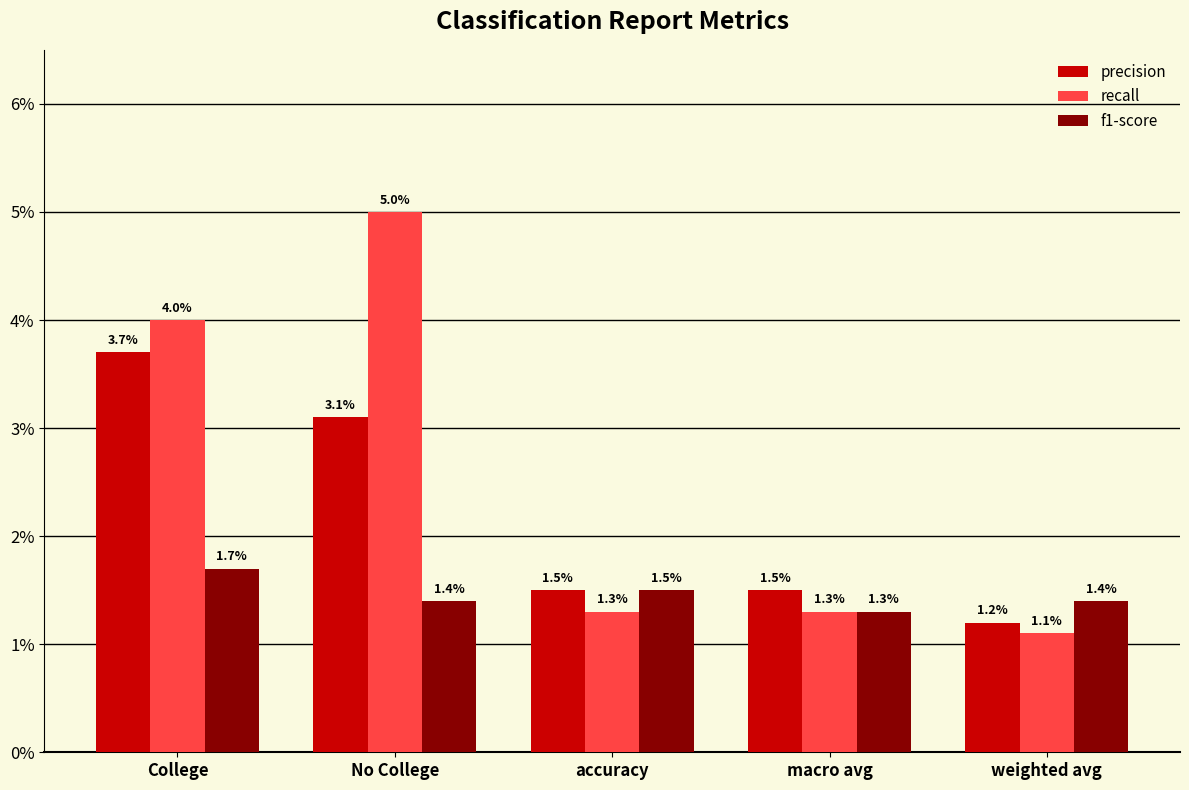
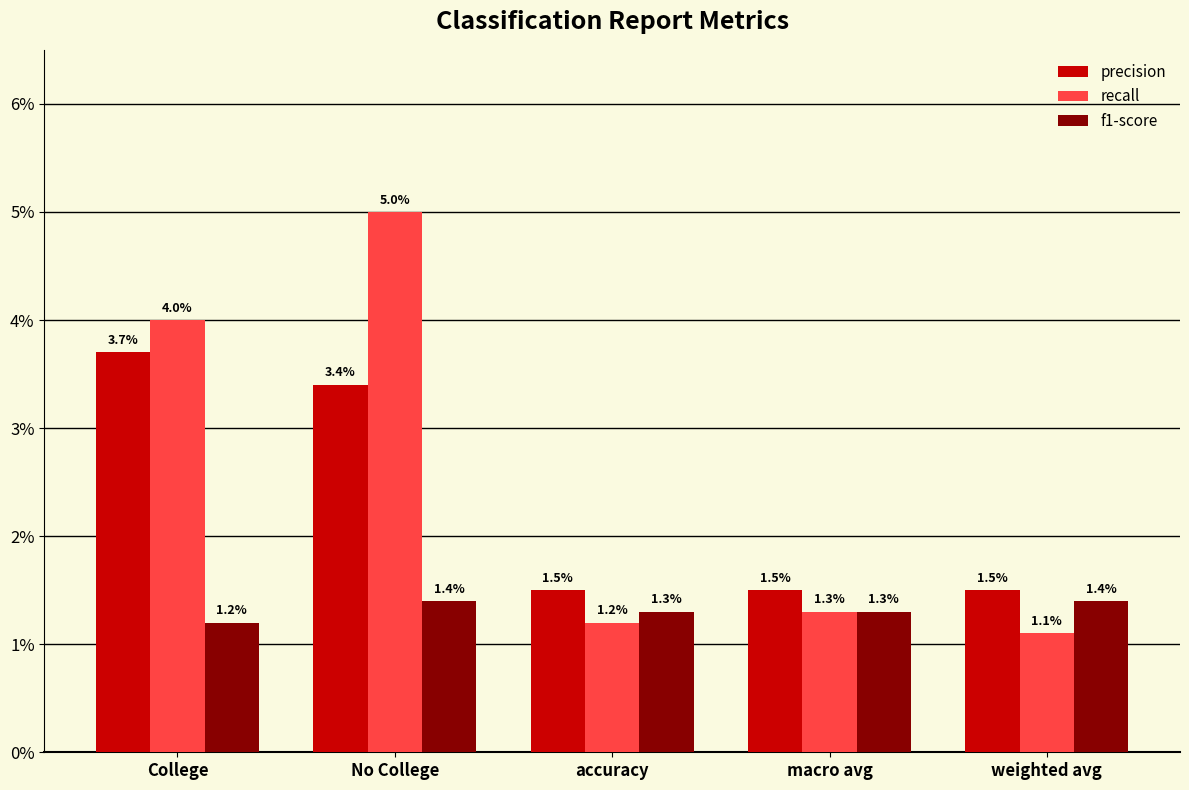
  {
    "precision": {
      "College": "3.7%",
-     "No College": "3.1%",
+     "No College": "3.4%",
      "accuracy": "1.5%",
      "macro avg": "1.5%",
-     "weighted avg": "1.2%"
+     "weighted avg": "1.5%"
    },
    "recall": {
      "College": "4.0%",
      "No College": "5.0%",
-     "accuracy": "1.3%",
+     "accuracy": "1.2%",
      "macro avg": "1.3%",
      "weighted avg": "1.1%"
    },
    "f1-score": {
-     "College": "1.7%",
+     "College": "1.2%",
      "No College": "1.4%",
-     "accuracy": "1.5%",
+     "accuracy": "1.3%",
      "macro avg": "1.3%",
      "weighted avg": "1.4%"
    }
  }
